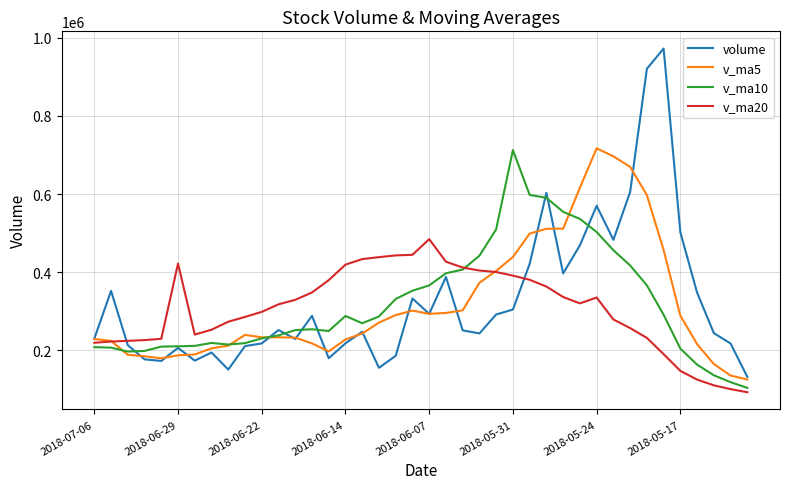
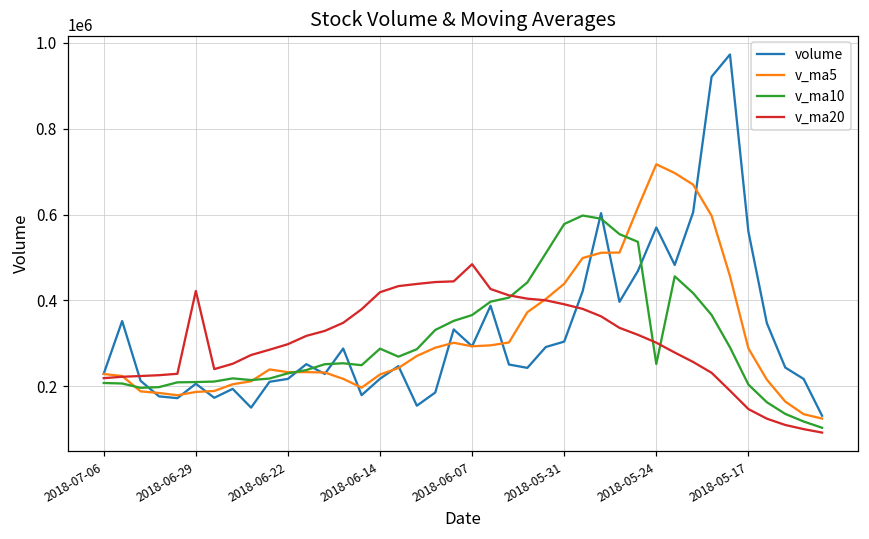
  {
    "volume": {
      "2018-06-22": 220000,
      "2018-06-14": 220000,
      "2018-05-31": 300000,
      "2018-05-24": 570000,
-     "2018-05-17": 500000
+     "2018-05-17": 560000
    },
    "v_ma5": {
      "2018-06-29": 190000,
      "2018-06-14": 230000,
      "2018-05-31": 440000,
      "2018-05-24": 720000,
      "2018-05-17": 290000
    },
    "v_ma10": {
      "2018-07-06": 210000,
      "2018-06-14": 290000,
      "2018-06-07": 370000,
-     "2018-05-31": 710000,
-     "2018-05-24": 500000,
+     "2018-05-31": 580000,
+     "2018-05-24": 250000,
      "2018-05-17": 200000
    },
    "v_ma20": {
      "2018-07-06": 220000,
      "2018-06-29": 420000,
      "2018-06-22": 300000,
      "2018-06-14": 420000,
      "2018-06-07": 480000,
      "2018-05-31": 390000,
-     "2018-05-24": 340000,
+     "2018-05-24": 300000,
      "2018-05-17": 150000
    }
  }
